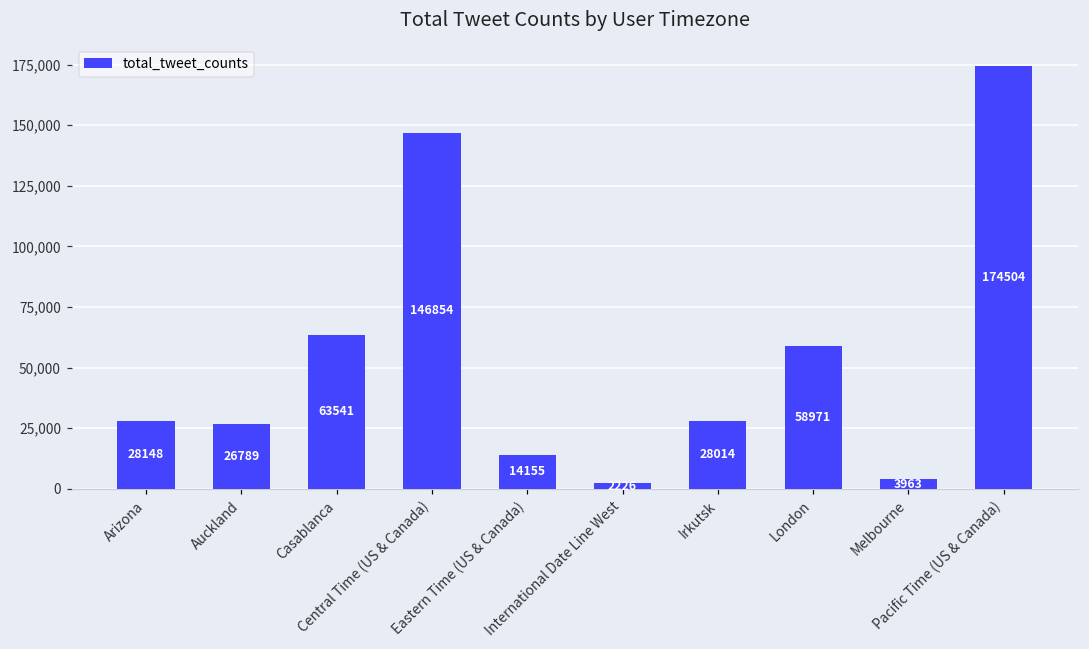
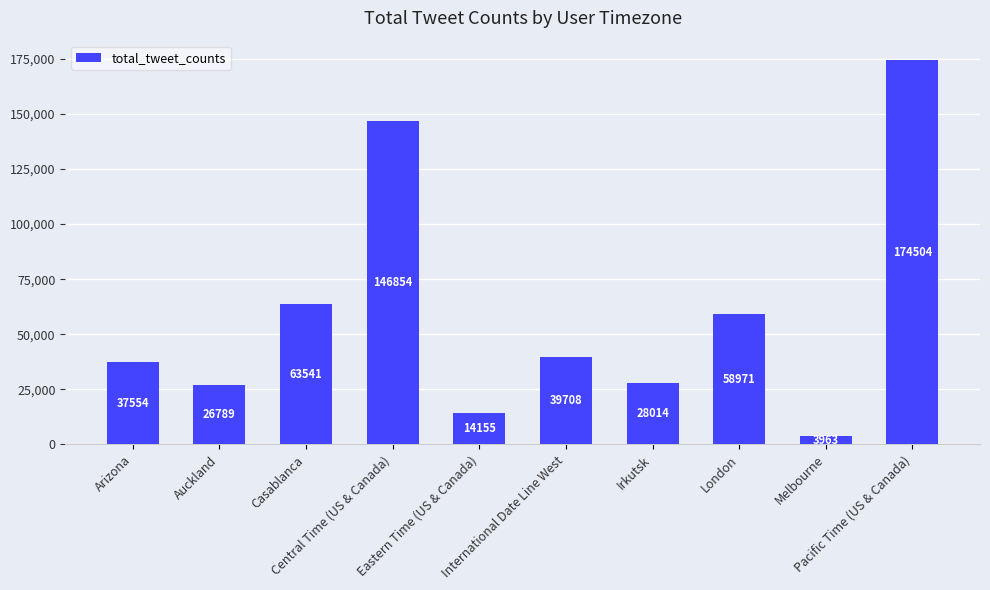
  {
-   "Arizona": "28148",
+   "Arizona": "37554",
    "Auckland": "26789",
    "Casablanca": "63541",
    "Central Time (US & Canada)": "146854",
    "Eastern Time (US & Canada)": "14155",
-   "International Date Line West": "2,000",
+   "International Date Line West": "40,000",
    "Irkutsk": "28014",
    "London": "58971",
    "Melbourne": "3963",
    "Pacific Time (US & Canada)": "174504"
  }
